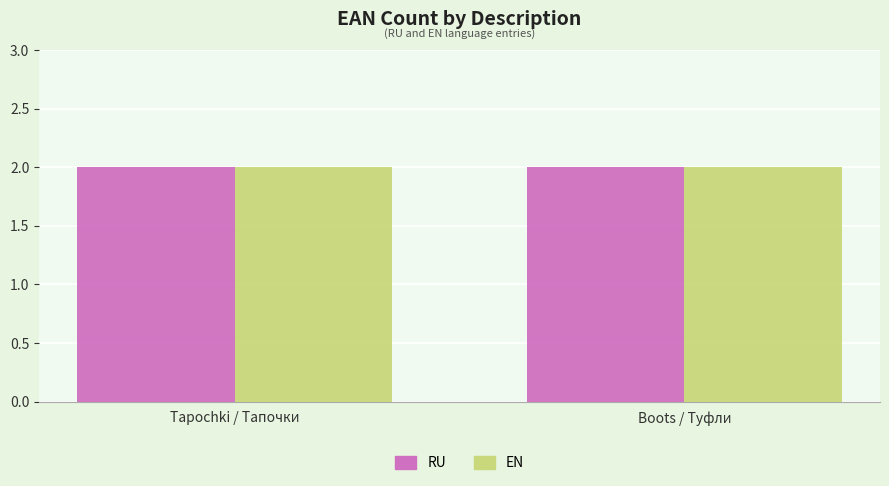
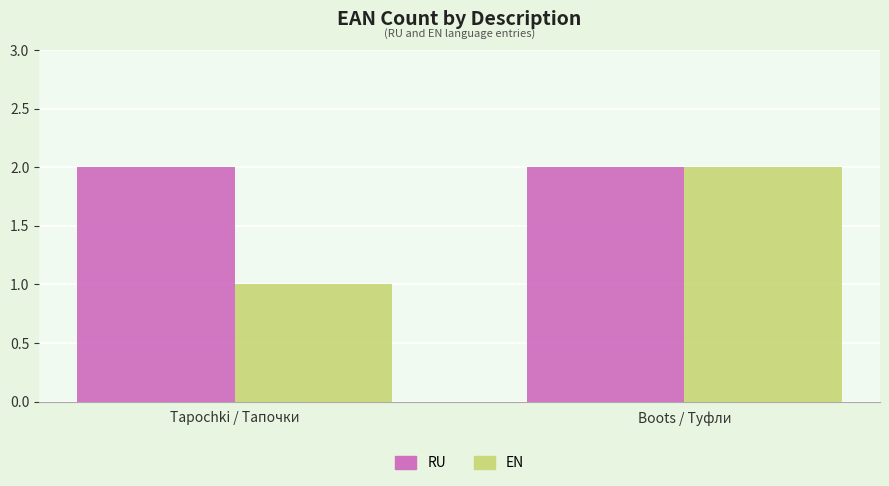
  {
    "RU": {
      "Tapochki / Тапочки": 2,
      "Boots / Туфли": 2
    },
    "EN": {
-     "Tapochki / Тапочки": 2,
+     "Tapochki / Тапочки": 1,
      "Boots / Туфли": 2
    }
  }
